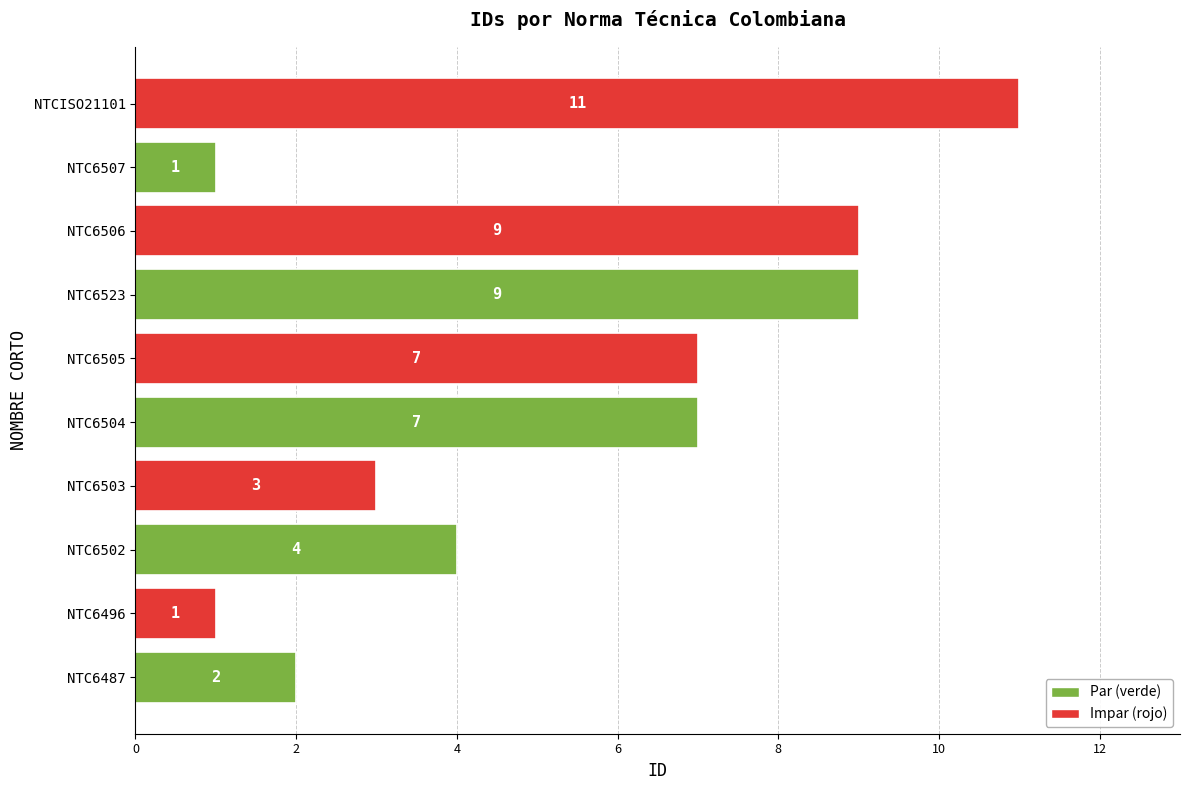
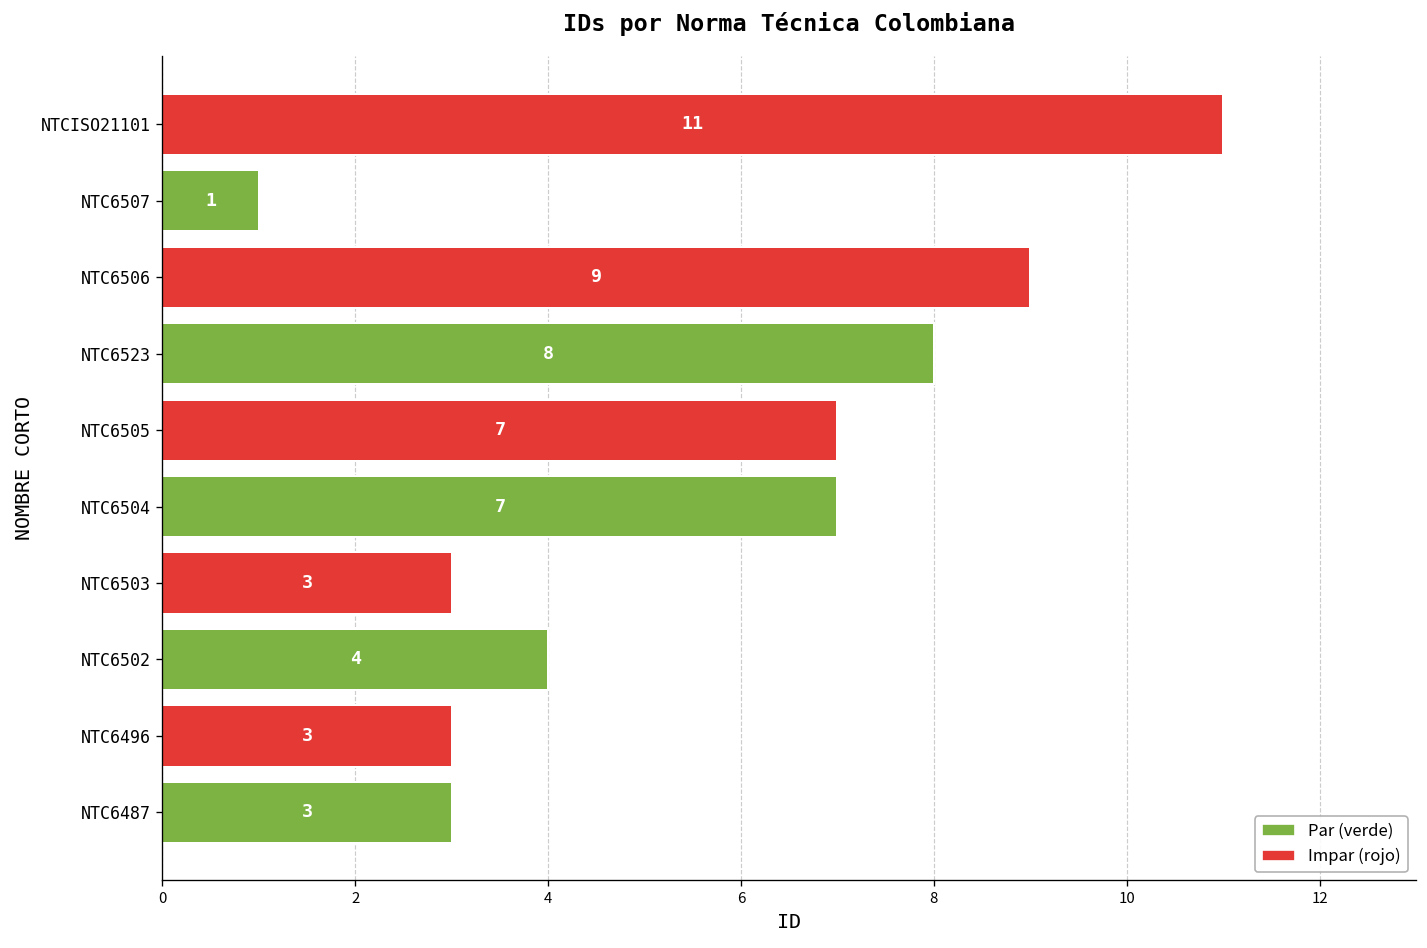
  {
    "NTCISO21101": 11,
    "NTC6507": 1,
    "NTC6506": 9,
-   "NTC6523": 9,
+   "NTC6523": 8,
    "NTC6505": 7,
    "NTC6504": 7,
    "NTC6503": 3,
    "NTC6502": 4,
-   "NTC6496": 1,
-   "NTC6487": 2
+   "NTC6496": 3,
+   "NTC6487": 3
  }
